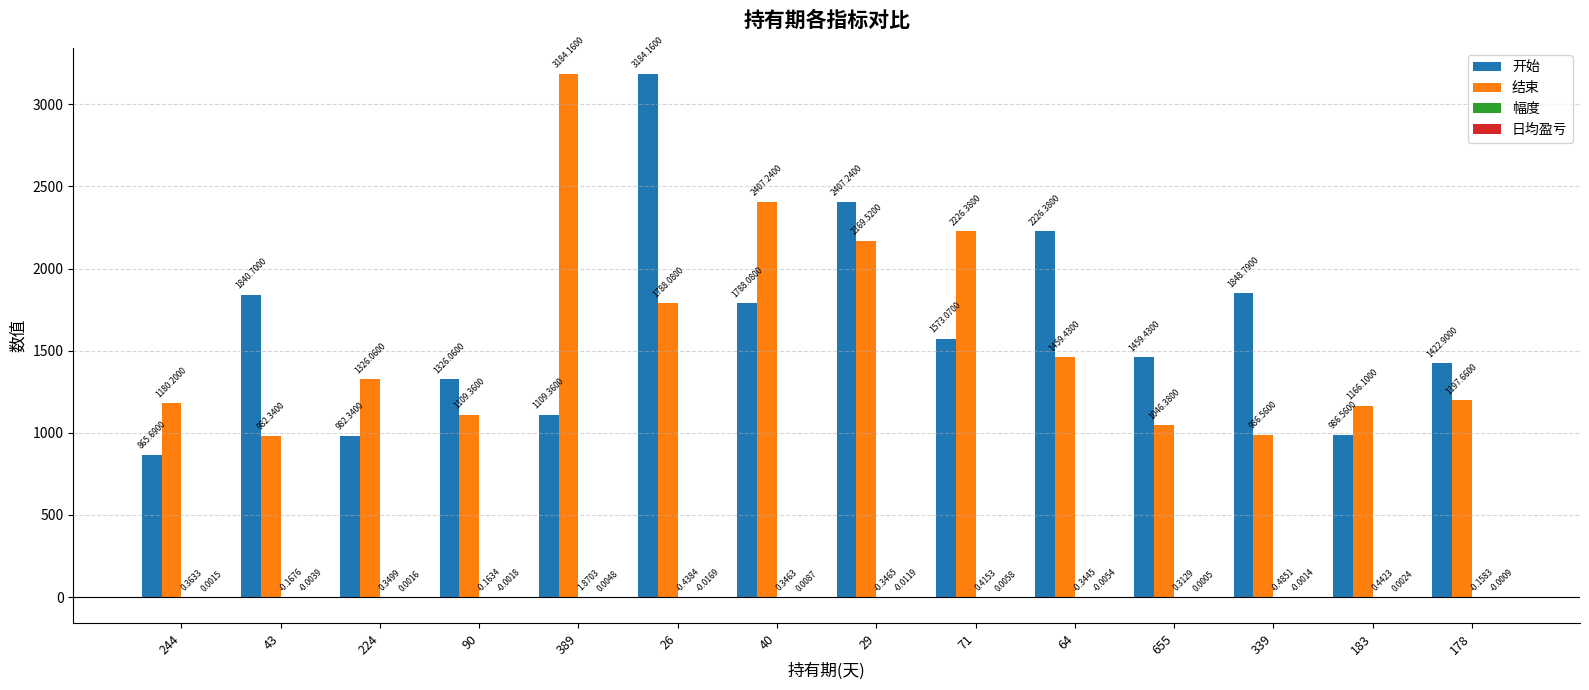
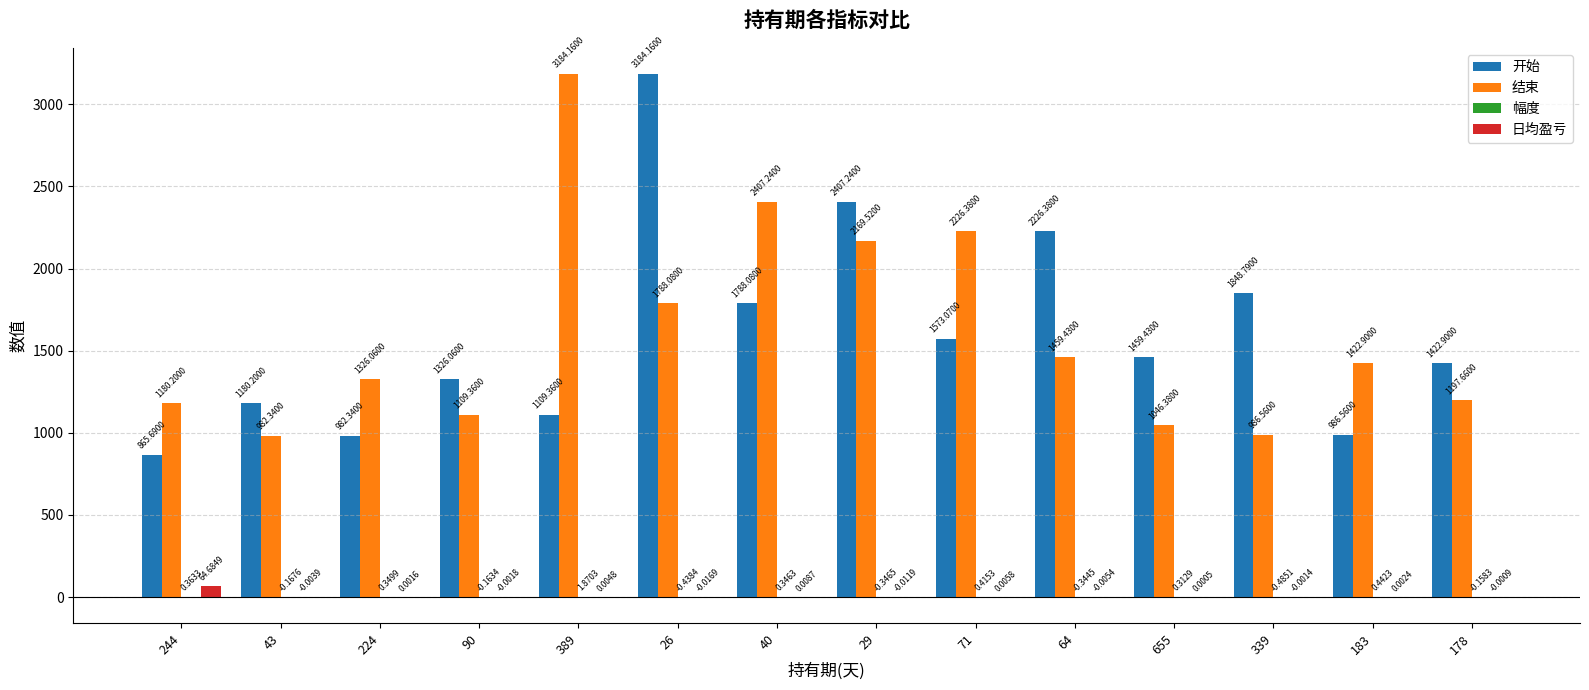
  {
    "开始": {
      "244": 865.6900,
-     "43": 1840.7000,
+     "43": 1180.2000,
      "224": 982.3400,
      "90": 1326.0600,
      "389": 1109.3600,
      "26": 3184.1600,
      "40": 1788.0800,
      "29": 2407.2400,
      "71": 1573.0700,
      "64": 2226.3800,
      "655": 1459.4300,
      "339": 1848.7900,
      "183": 986.5600,
      "178": 1422.9000
    },
    "结束": {
      "244": 1180.2000,
      "43": 982.3400,
      "224": 1326.0600,
      "90": 1109.3600,
      "389": 3184.1600,
      "26": 1788.0800,
      "40": 2407.2400,
      "29": 2169.5200,
      "71": 2226.3800,
      "64": 1459.4300,
      "655": 1046.3800,
      "339": 986.5600,
-     "183": 1166.1000,
+     "183": 1422.9000,
      "178": 1197.6600
    },
    "幅度": {
      "244": 0.3633
    },
    "日均盈亏": {
-     "244": 0.0015
+     "244": 64.6849
    }
  }
